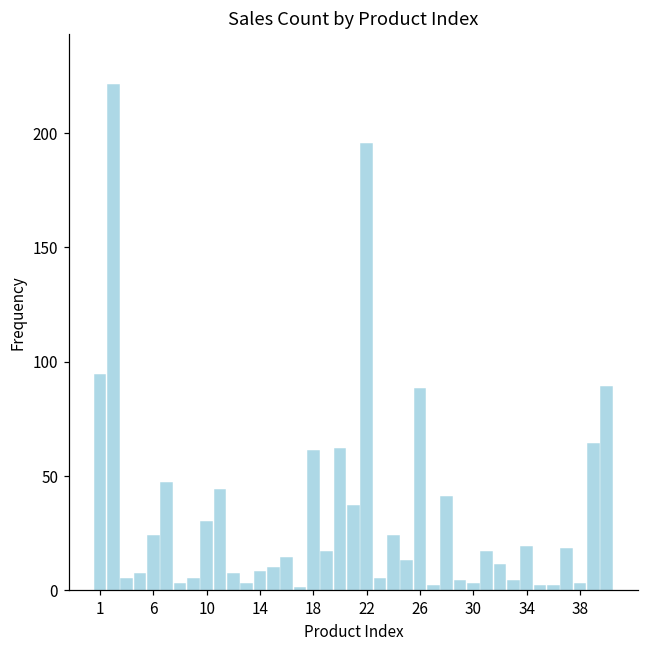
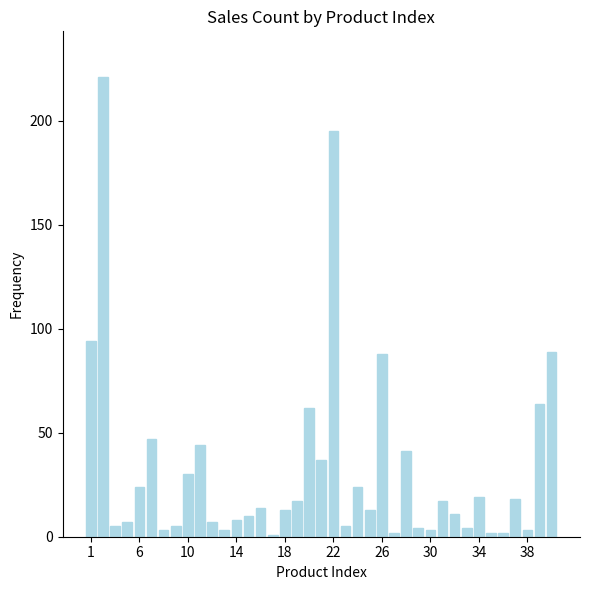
  {
    "1": 94,
    "6": 24,
    "10": 30,
    "14": 8,
-   "18": 61,
+   "18": 13,
    "22": 195,
    "26": 88,
    "30": 3,
    "34": 19,
    "38": 3
  }
